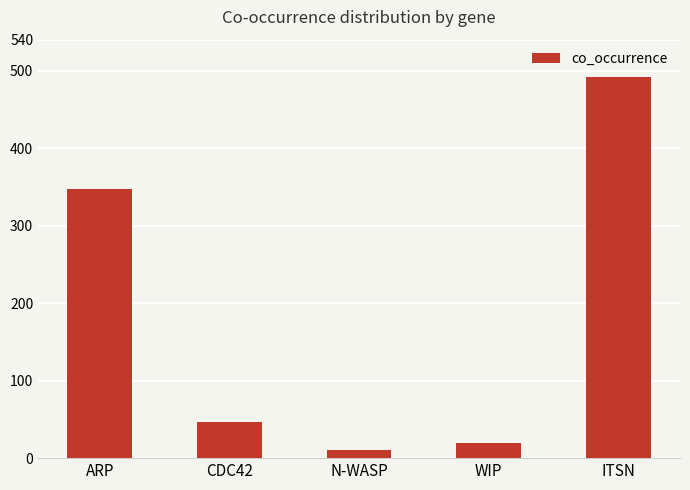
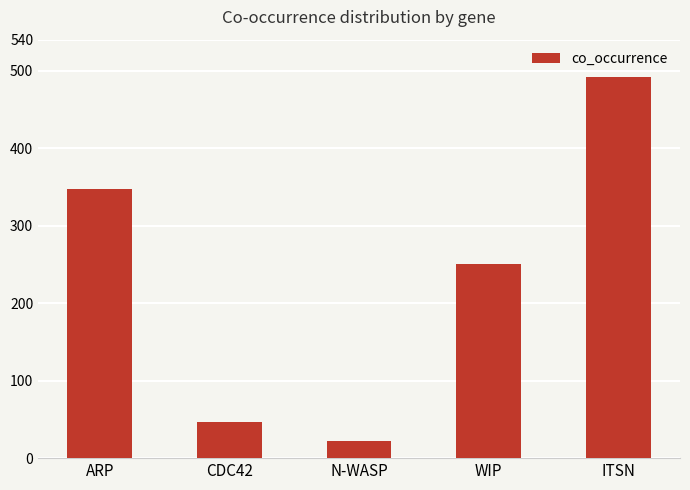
  {
    "ARP": 350,
    "CDC42": 50,
-   "N-WASP": 10,
-   "WIP": 20,
+   "N-WASP": 20,
+   "WIP": 250,
    "ITSN": 490
  }
